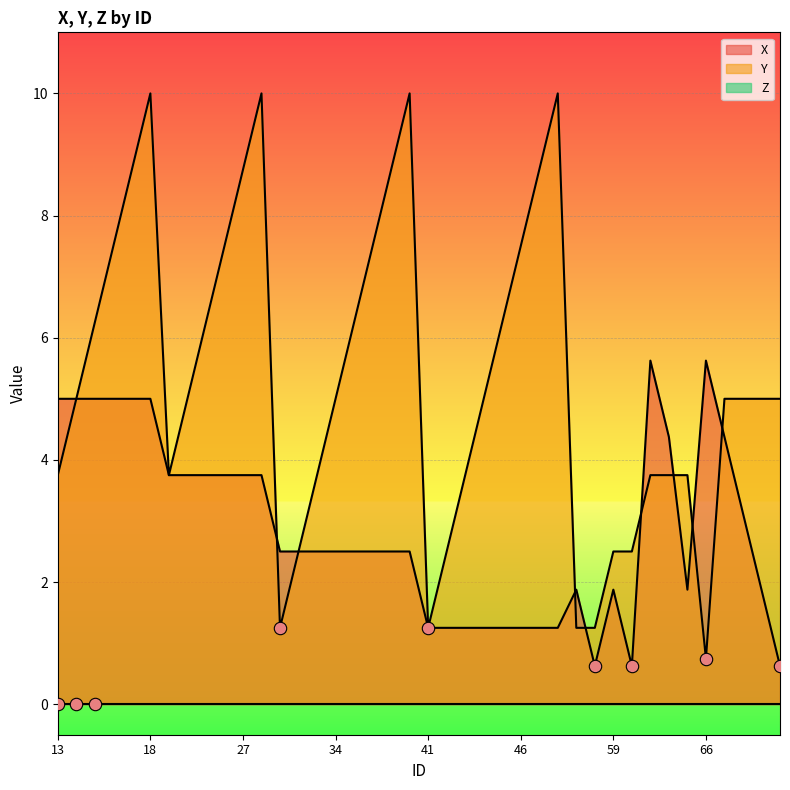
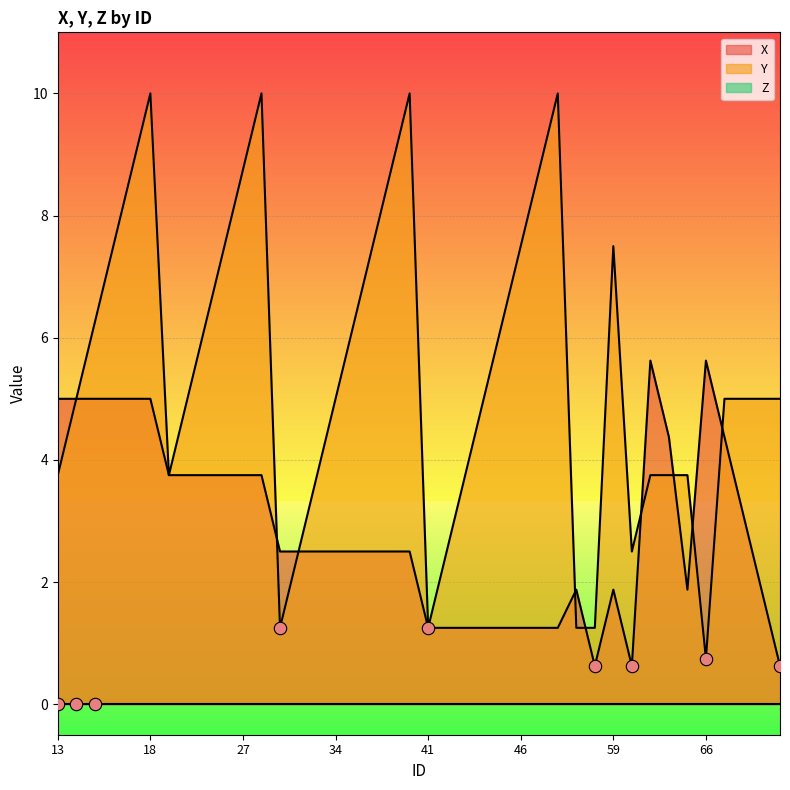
  {
    "Y": {
      "46": 7.5,
-     "59": 2.5
+     "59": 7.5
    },
    "Z": {
      "41": 0.0,
      "46": 0.0,
      "59": 0.0,
      "66": 0.0
    }
  }
